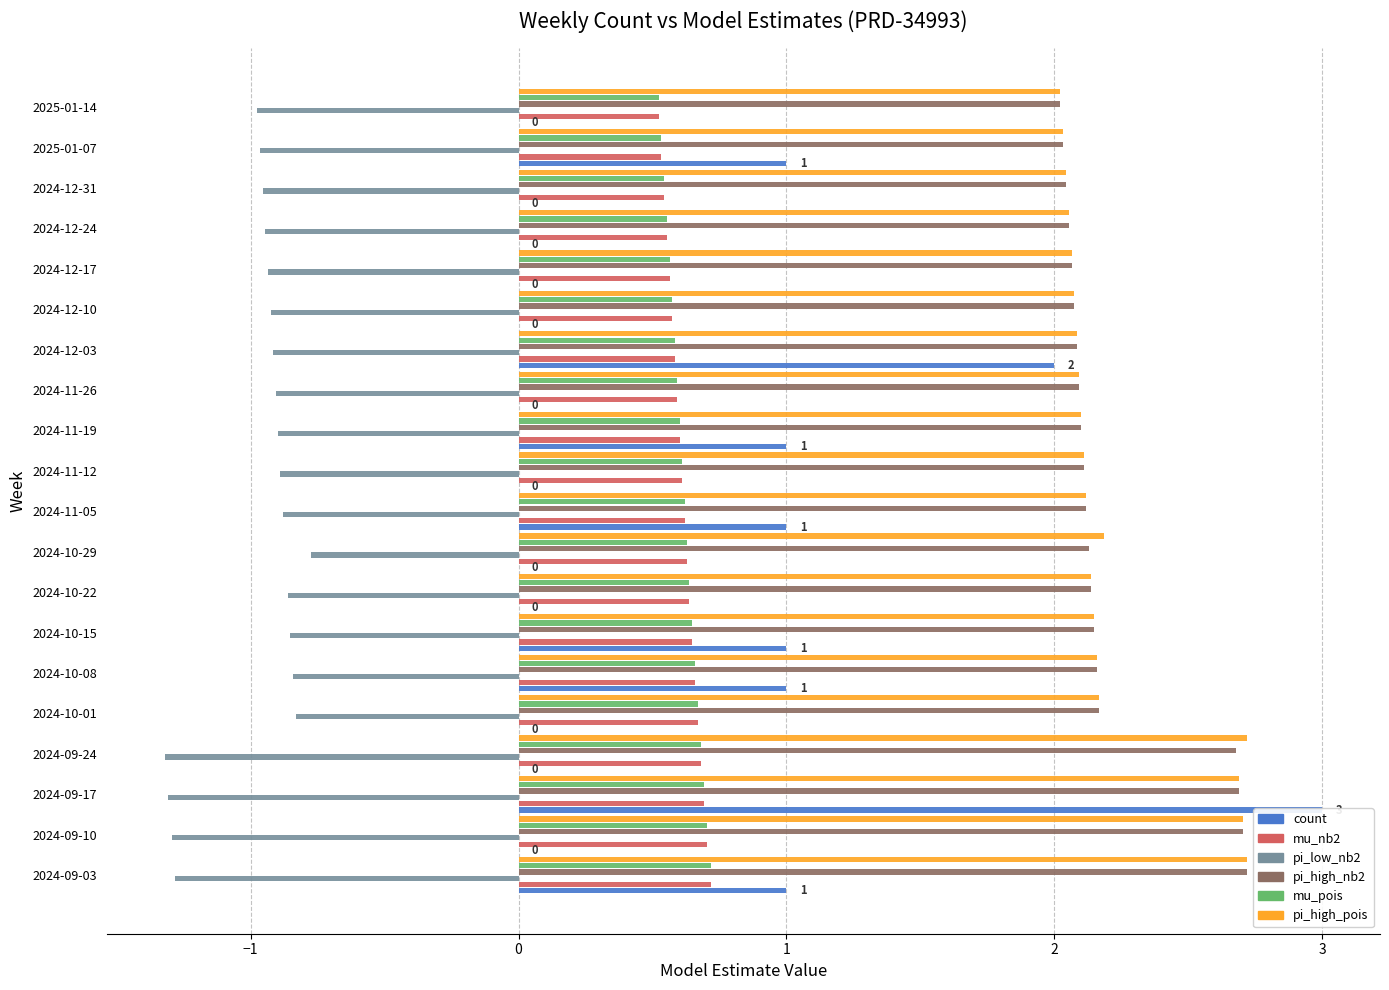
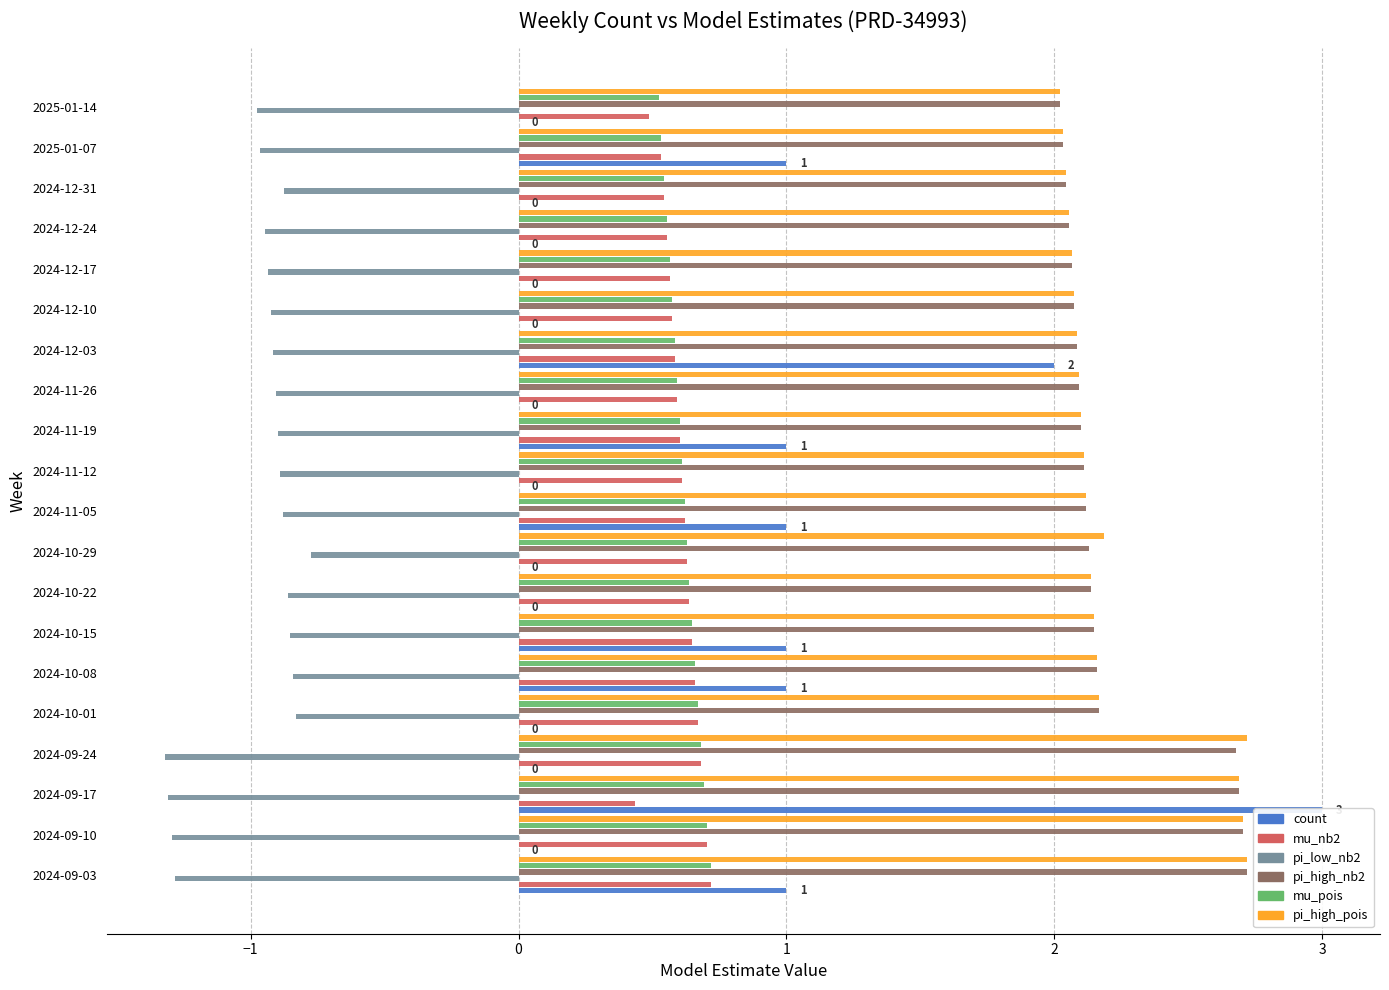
  {
    "count": {
      "2025-01-14": 0,
      "2025-01-07": 1,
      "2024-12-31": 0,
      "2024-12-24": 0,
      "2024-12-17": 0,
      "2024-12-10": 0,
      "2024-11-26": 0,
      "2024-11-19": 1,
      "2024-11-12": 0,
      "2024-11-05": 1,
      "2024-10-29": 0,
      "2024-10-22": 0,
      "2024-10-15": 1,
      "2024-10-08": 1,
      "2024-10-01": 0,
      "2024-09-24": 0,
      "2024-09-10": 0,
      "2024-09-03": 1
    },
    "mu_nb2": {
-     "2025-01-14": 0.52,
+     "2025-01-14": 0.49,
      "2025-01-07": 0.53,
      "2024-12-31": 0.54,
      "2024-12-24": 0.55,
      "2024-12-17": 0.56,
      "2024-12-10": 0.57,
      "2024-12-03": 0.58,
      "2024-11-26": 0.59,
      "2024-11-19": 0.60,
      "2024-11-12": 0.61,
      "2024-11-05": 0.62,
      "2024-10-29": 0.63,
      "2024-10-22": 0.64,
      "2024-10-15": 0.65,
      "2024-10-08": 0.66,
      "2024-10-01": 0.67,
      "2024-09-24": 0.68,
-     "2024-09-17": 0.69,
+     "2024-09-17": 0.43,
      "2024-09-10": 0.70,
      "2024-09-03": 0.72
    },
    "pi_low_nb2": {
      "2025-01-14": -0.98,
      "2025-01-07": -0.97,
-     "2024-12-31": -0.96,
+     "2024-12-31": -0.88,
      "2024-12-24": -0.95,
      "2024-12-17": -0.94,
      "2024-12-10": -0.93,
      "2024-12-03": -0.92,
      "2024-11-26": -0.91,
      "2024-11-19": -0.90,
      "2024-11-12": -0.89,
      "2024-11-05": -0.88,
      "2024-10-29": -0.78,
      "2024-10-22": -0.86,
      "2024-10-15": -0.85,
      "2024-10-08": -0.84,
      "2024-10-01": -0.83,
      "2024-09-24": -1.32,
      "2024-09-17": -1.31,
      "2024-09-10": -1.30,
      "2024-09-03": -1.28
    },
    "pi_high_nb2": {
      "2025-01-14": 2.02,
      "2025-01-07": 2.03,
      "2024-12-31": 2.04,
      "2024-12-24": 2.05,
      "2024-12-17": 2.06,
      "2024-12-10": 2.07,
      "2024-11-19": 2.10,
      "2024-11-12": 2.11,
      "2024-11-05": 2.12,
      "2024-10-29": 2.13,
      "2024-10-22": 2.14,
      "2024-10-15": 2.15,
      "2024-10-08": 2.16,
      "2024-10-01": 2.17,
      "2024-09-24": 2.68,
      "2024-09-17": 2.69,
      "2024-09-10": 2.70,
      "2024-09-03": 2.72
    },
    "mu_pois": {
      "2025-01-14": 0.52,
      "2025-01-07": 0.53,
      "2024-12-31": 0.54,
      "2024-12-24": 0.55,
      "2024-12-17": 0.56,
      "2024-12-10": 0.57,
      "2024-12-03": 0.58,
      "2024-11-26": 0.59,
      "2024-11-19": 0.60,
      "2024-11-12": 0.61,
      "2024-11-05": 0.62,
      "2024-10-29": 0.63,
      "2024-10-22": 0.64,
      "2024-10-15": 0.65,
      "2024-10-08": 0.66,
      "2024-10-01": 0.67,
      "2024-09-24": 0.68,
      "2024-09-17": 0.69,
      "2024-09-10": 0.70,
      "2024-09-03": 0.72
    },
    "pi_high_pois": {
      "2024-11-26": 2
    }
  }
